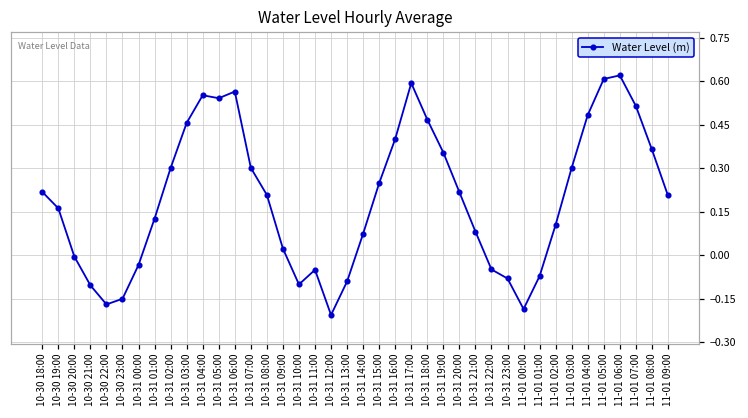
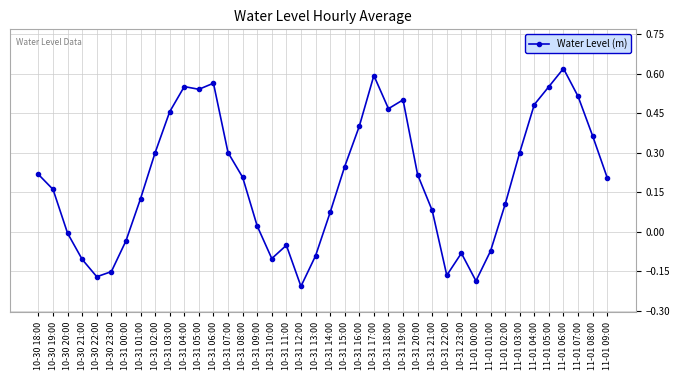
  {
    "10-30 18:00": 0.22,
    "10-30 19:00": 0.16,
    "10-30 20:00": -0.01,
    "10-30 21:00": -0.10,
    "10-30 22:00": -0.17,
    "10-30 23:00": -0.15,
    "10-31 00:00": -0.03,
    "10-31 01:00": 0.13,
    "10-31 02:00": 0.30,
    "10-31 03:00": 0.46,
    "10-31 04:00": 0.55,
    "10-31 05:00": 0.54,
    "10-31 06:00": 0.56,
    "10-31 07:00": 0.30,
    "10-31 08:00": 0.21,
    "10-31 09:00": 0.02,
    "10-31 10:00": -0.10,
    "10-31 11:00": -0.05,
    "10-31 12:00": -0.21,
    "10-31 13:00": -0.09,
    "10-31 14:00": 0.07,
    "10-31 15:00": 0.25,
    "10-31 16:00": 0.40,
    "10-31 17:00": 0.59,
    "10-31 18:00": 0.47,
-   "10-31 19:00": 0.35,
+   "10-31 19:00": 0.50,
    "10-31 20:00": 0.22,
    "10-31 21:00": 0.08,
-   "10-31 22:00": -0.05,
+   "10-31 22:00": -0.16,
    "10-31 23:00": -0.08,
    "11-01 00:00": -0.19,
    "11-01 01:00": -0.07,
    "11-01 02:00": 0.10,
    "11-01 03:00": 0.30,
    "11-01 04:00": 0.48,
-   "11-01 05:00": 0.61,
+   "11-01 05:00": 0.55,
    "11-01 06:00": 0.62,
    "11-01 07:00": 0.51,
    "11-01 08:00": 0.36,
    "11-01 09:00": 0.21
  }
